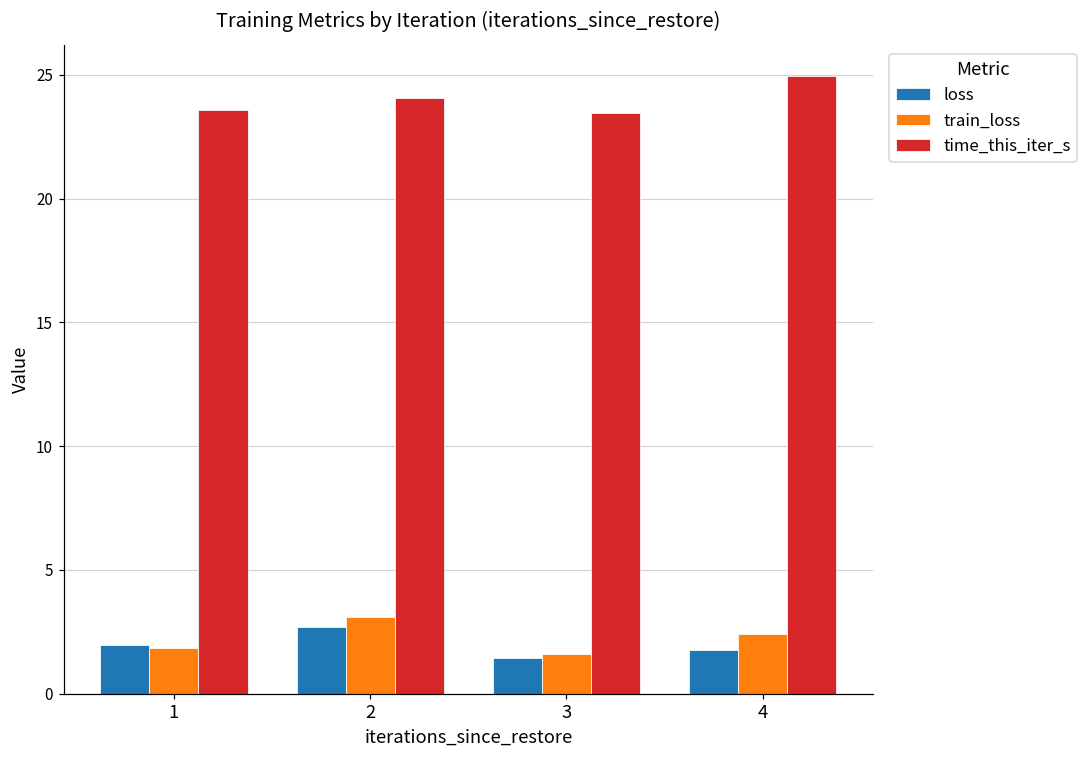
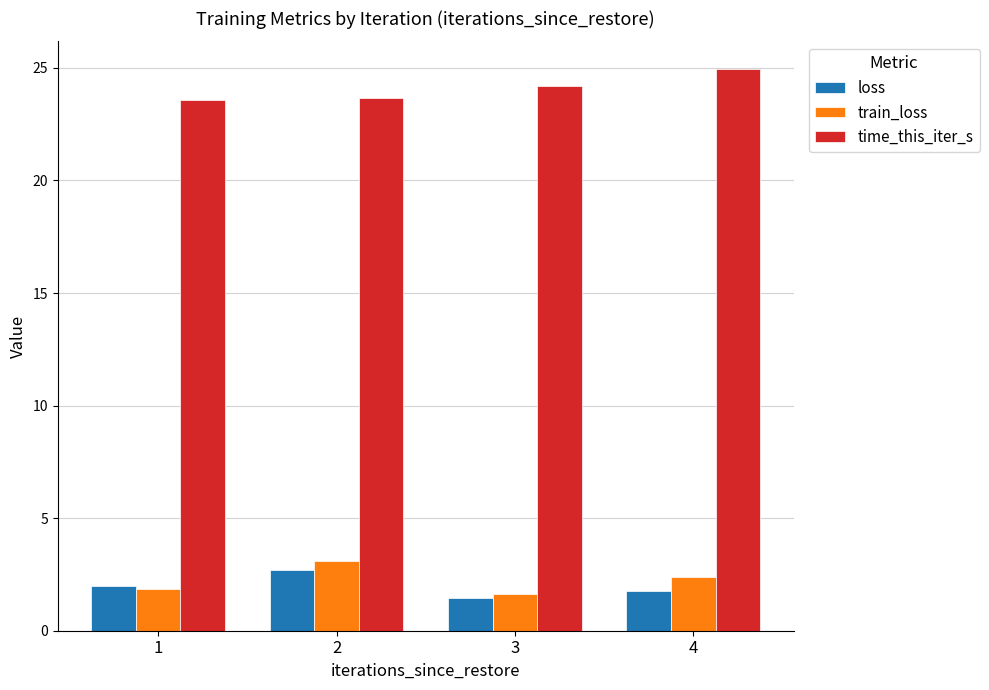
  {
    "loss": {
      "1": 2.0,
      "2": 2.7,
      "3": 1.4,
      "4": 1.8
    },
    "train_loss": {
      "1": 1.8,
      "2": 3.1,
      "3": 1.6,
      "4": 2.4
    },
    "time_this_iter_s": {
      "1": 23.6,
-     "2": 24.1,
-     "3": 23.4,
+     "2": 23.7,
+     "3": 24.2,
      "4": 24.9
    }
  }
